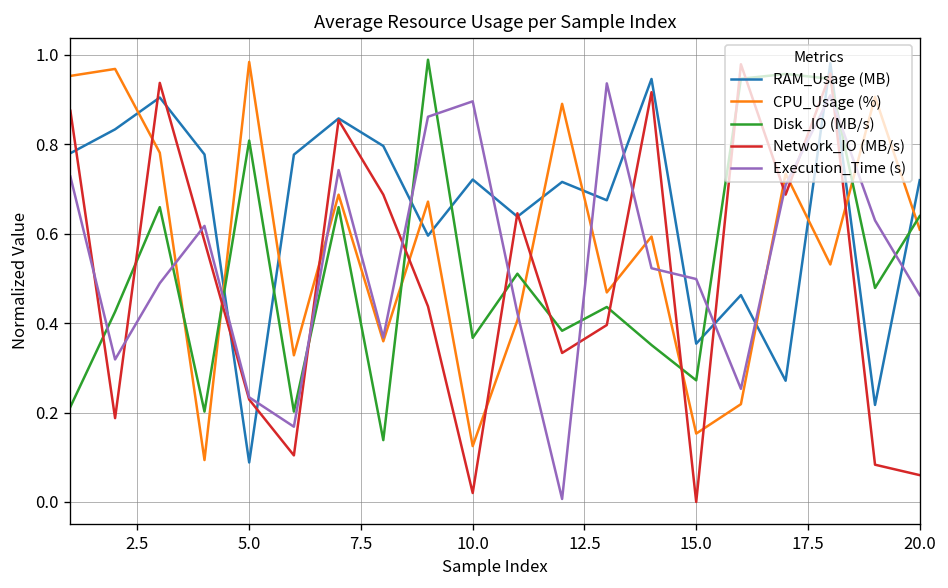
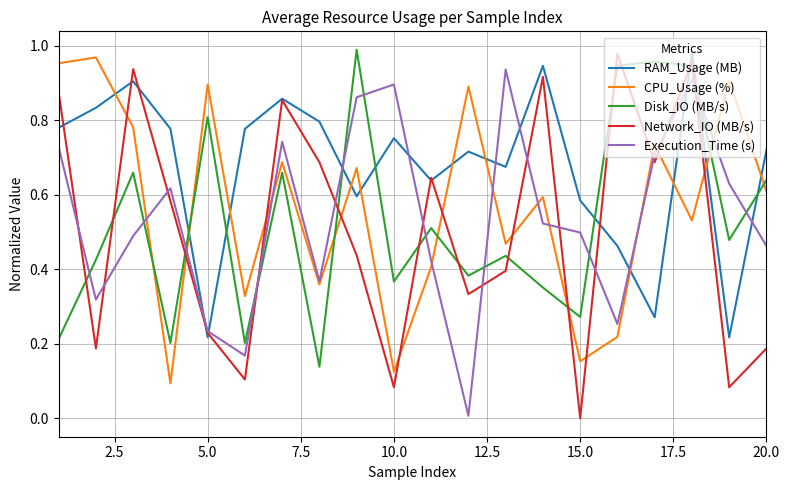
  {
    "RAM_Usage (MB)": {
-     "5.0": 0.09,
-     "10.0": 0.72,
-     "15.0": 0.35,
+     "5.0": 0.22,
+     "10.0": 0.75,
+     "15.0": 0.58,
      "20.0": 0.72
    },
    "CPU_Usage (%)": {
-     "5.0": 0.98,
+     "5.0": 0.90,
      "10.0": 0.13,
      "15.0": 0.15,
      "20.0": 0.61
    },
    "Disk_IO (MB/s)": {
      "5.0": 0.81,
      "10.0": 0.37,
      "15.0": 0.27,
      "20.0": 0.64
    },
    "Network_IO (MB/s)": {
-     "10.0": 0.02,
+     "10.0": 0.08,
      "15.0": 0.00,
-     "20.0": 0.06
+     "20.0": 0.19
    },
    "Execution_Time (s)": {
      "10.0": 0.90,
      "15.0": 0.50,
      "20.0": 0.46
    }
  }
